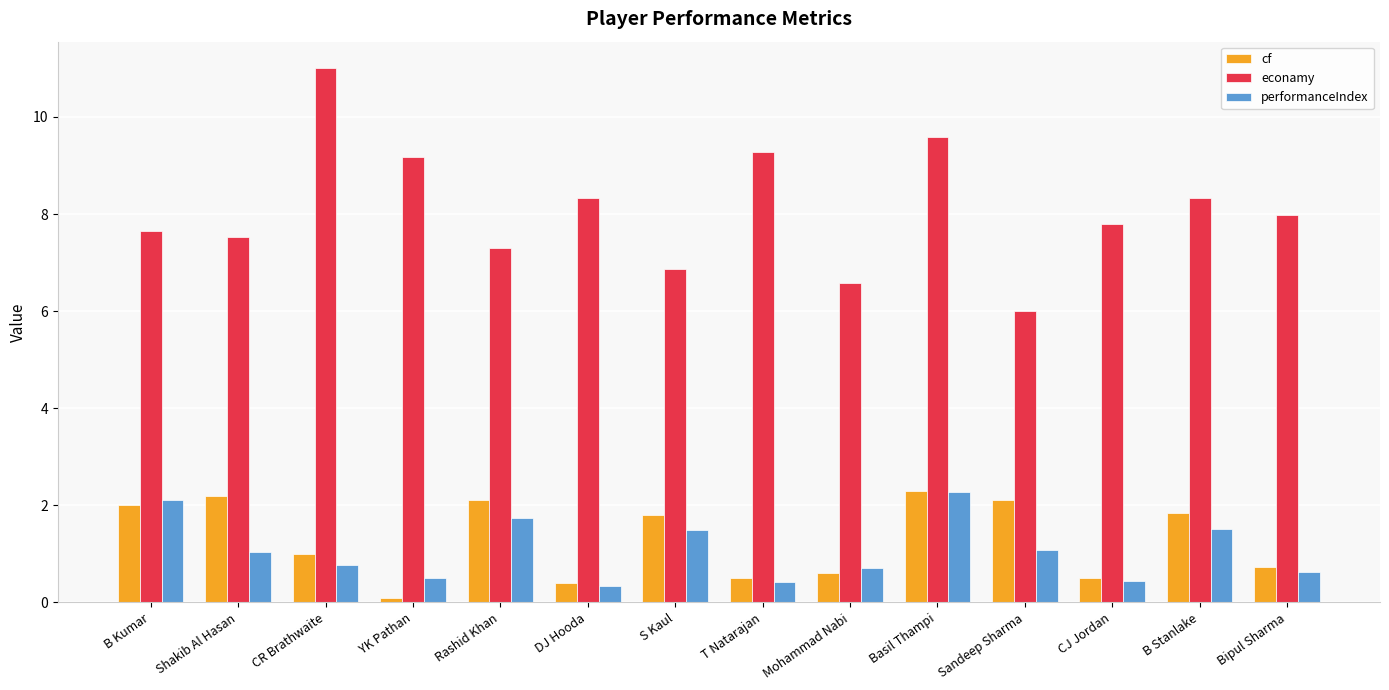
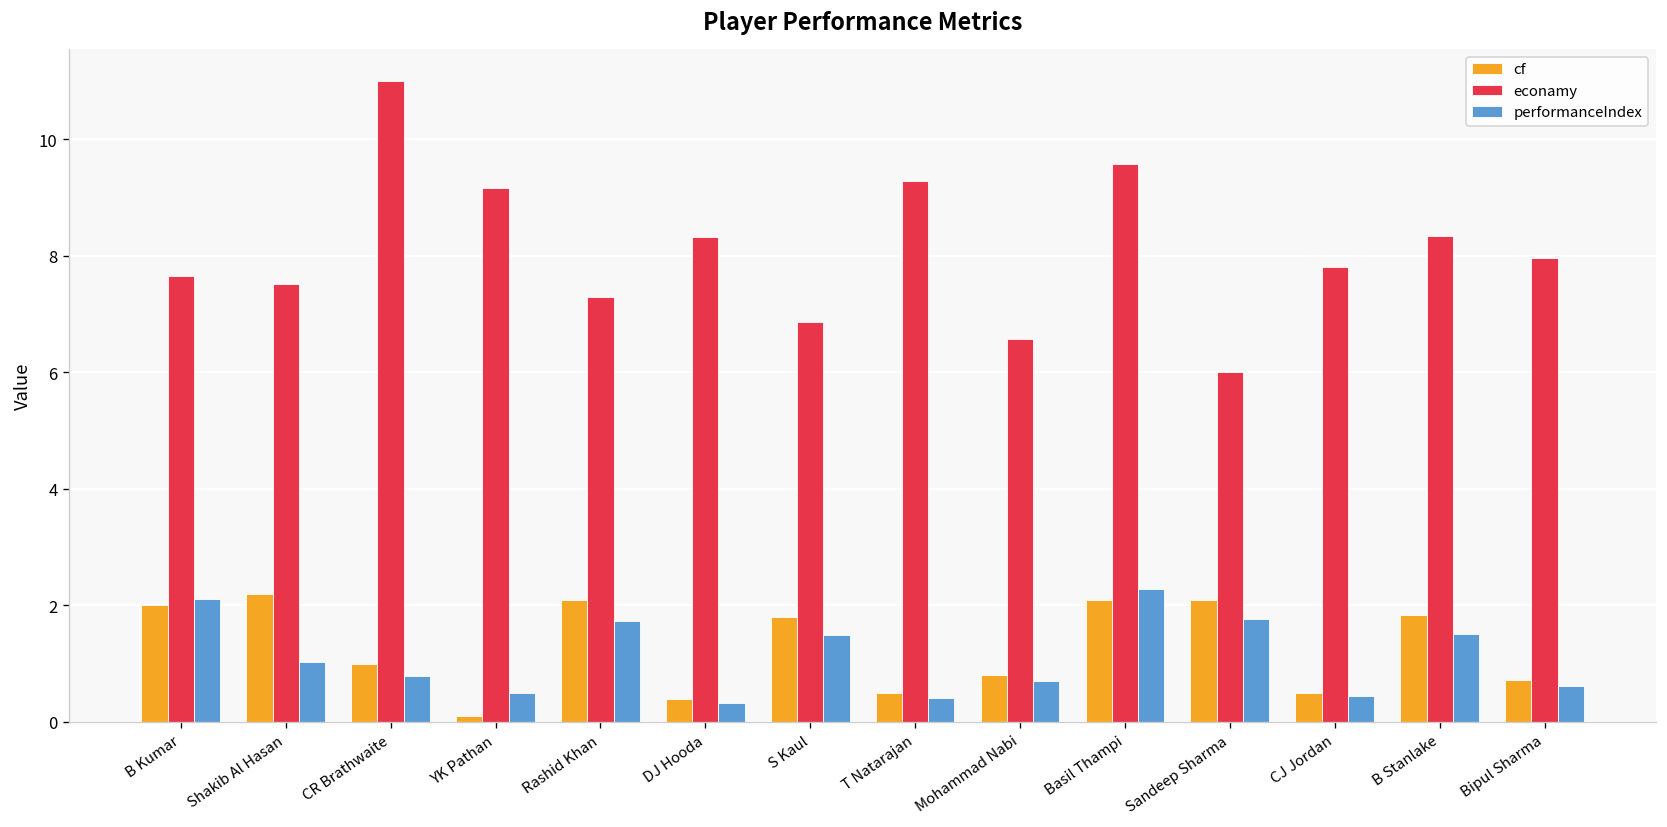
  {
    "cf": {
      "B Kumar": 2.0,
      "Shakib Al Hasan": 2.2,
      "CR Brathwaite": 1.0,
      "YK Pathan": 0.1,
      "Rashid Khan": 2.1,
      "DJ Hooda": 0.4,
      "S Kaul": 1.8,
      "T Natarajan": 0.5,
-     "Mohammad Nabi": 0.6,
-     "Basil Thampi": 2.3,
+     "Mohammad Nabi": 0.8,
+     "Basil Thampi": 2.1,
      "Sandeep Sharma": 2.1,
      "CJ Jordan": 0.5,
      "B Stanlake": 1.8,
      "Bipul Sharma": 0.7
    },
    "econamy": {
      "B Kumar": 7.7,
      "Shakib Al Hasan": 7.5,
      "CR Brathwaite": 11.0,
      "YK Pathan": 9.2,
      "Rashid Khan": 7.3,
      "DJ Hooda": 8.3,
      "S Kaul": 6.9,
      "T Natarajan": 9.3,
      "Mohammad Nabi": 6.6,
      "Basil Thampi": 9.6,
      "Sandeep Sharma": 6.0,
      "CJ Jordan": 7.8,
      "B Stanlake": 8.3,
      "Bipul Sharma": 8.0
    },
    "performanceIndex": {
      "B Kumar": 2.1,
      "Shakib Al Hasan": 1.0,
      "CR Brathwaite": 0.8,
      "YK Pathan": 0.5,
      "Rashid Khan": 1.7,
      "DJ Hooda": 0.3,
      "S Kaul": 1.5,
      "T Natarajan": 0.4,
      "Mohammad Nabi": 0.7,
      "Basil Thampi": 2.3,
-     "Sandeep Sharma": 1.1,
+     "Sandeep Sharma": 1.8,
      "CJ Jordan": 0.4,
      "B Stanlake": 1.5,
      "Bipul Sharma": 0.6
    }
  }
